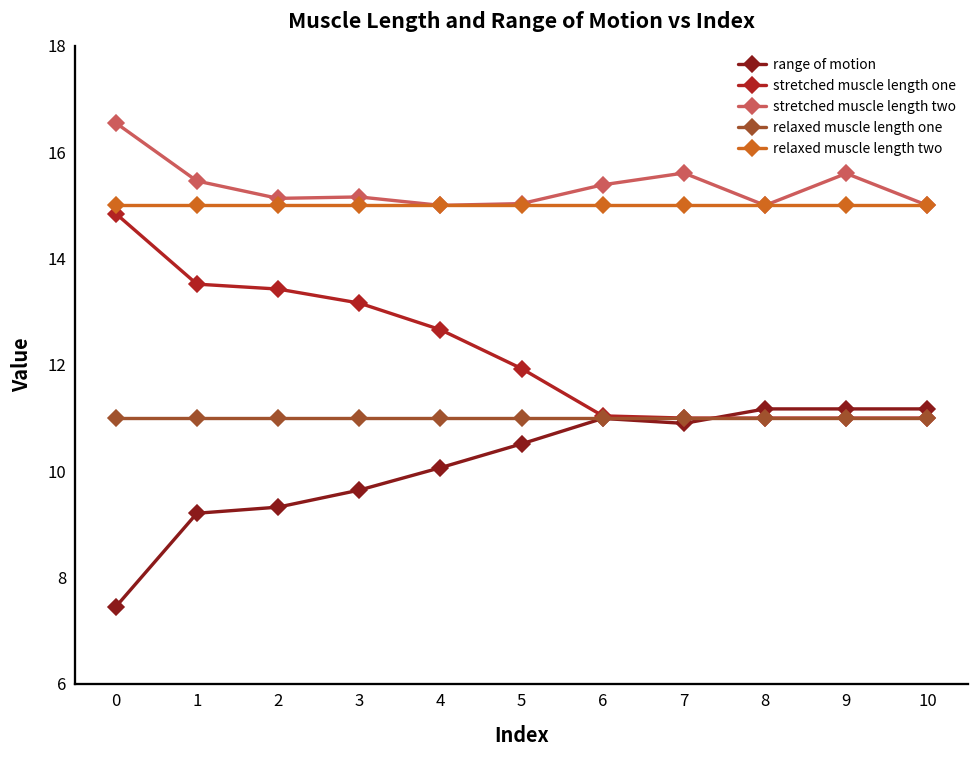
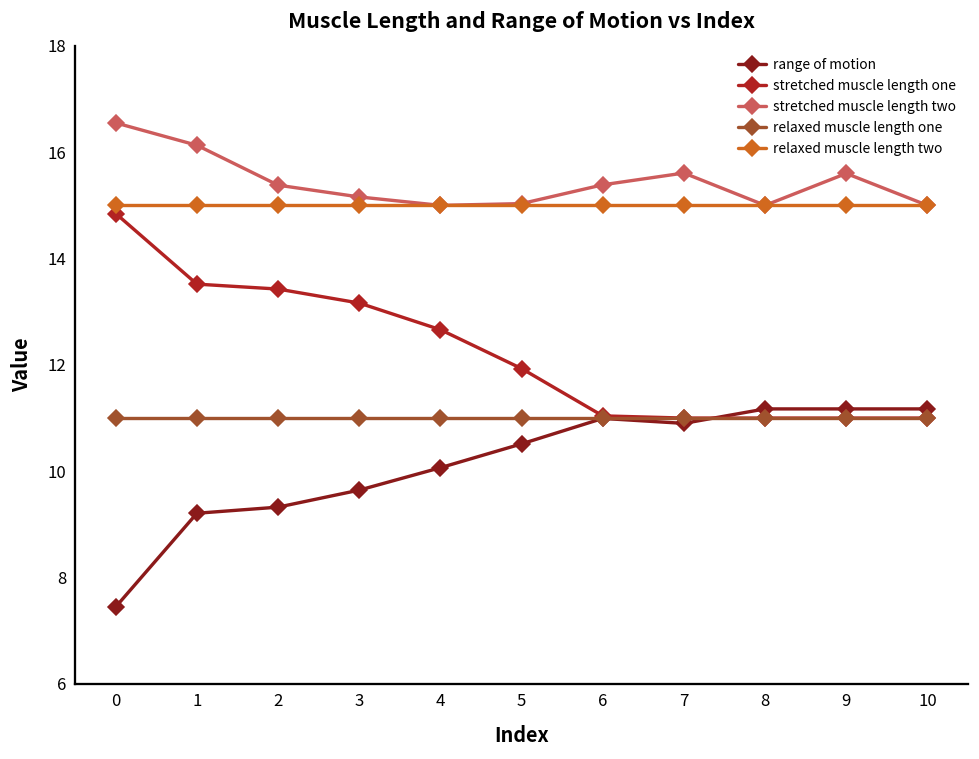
  {
    "stretched muscle length two": {
      "0": 16.6,
-     "1": 15.5,
-     "2": 15.1,
+     "1": 16.1,
+     "2": 15.4,
      "3": 15.2,
      "6": 15.4,
      "7": 15.6,
      "9": 15.6
    }
  }
